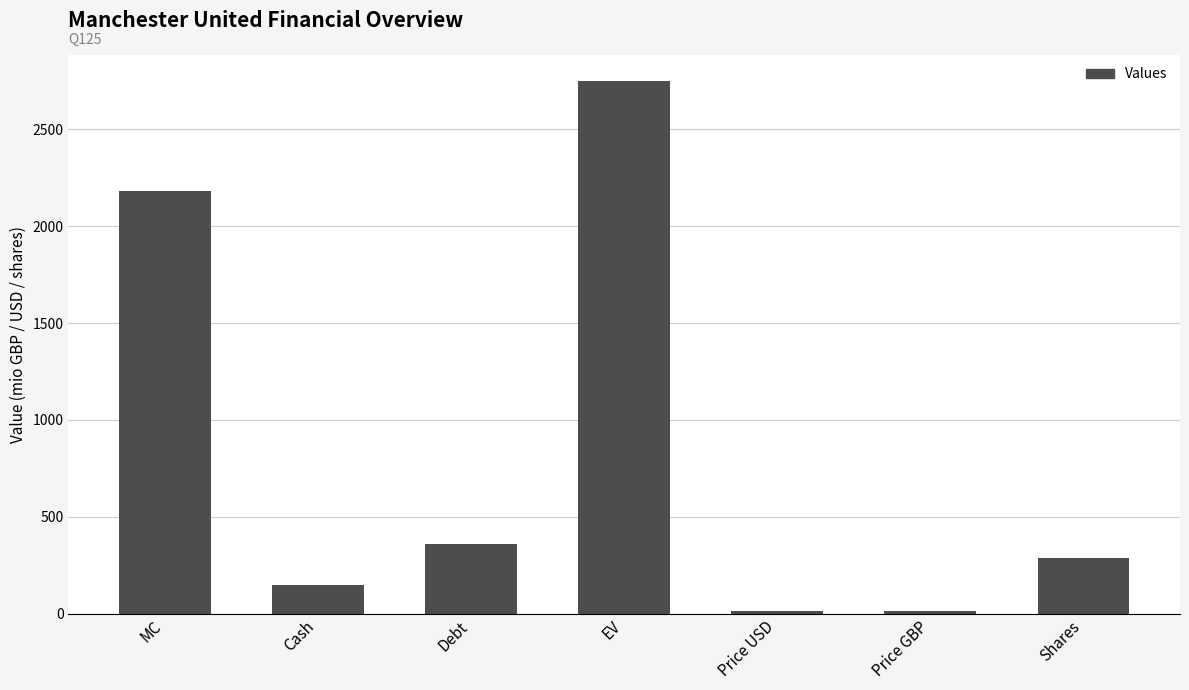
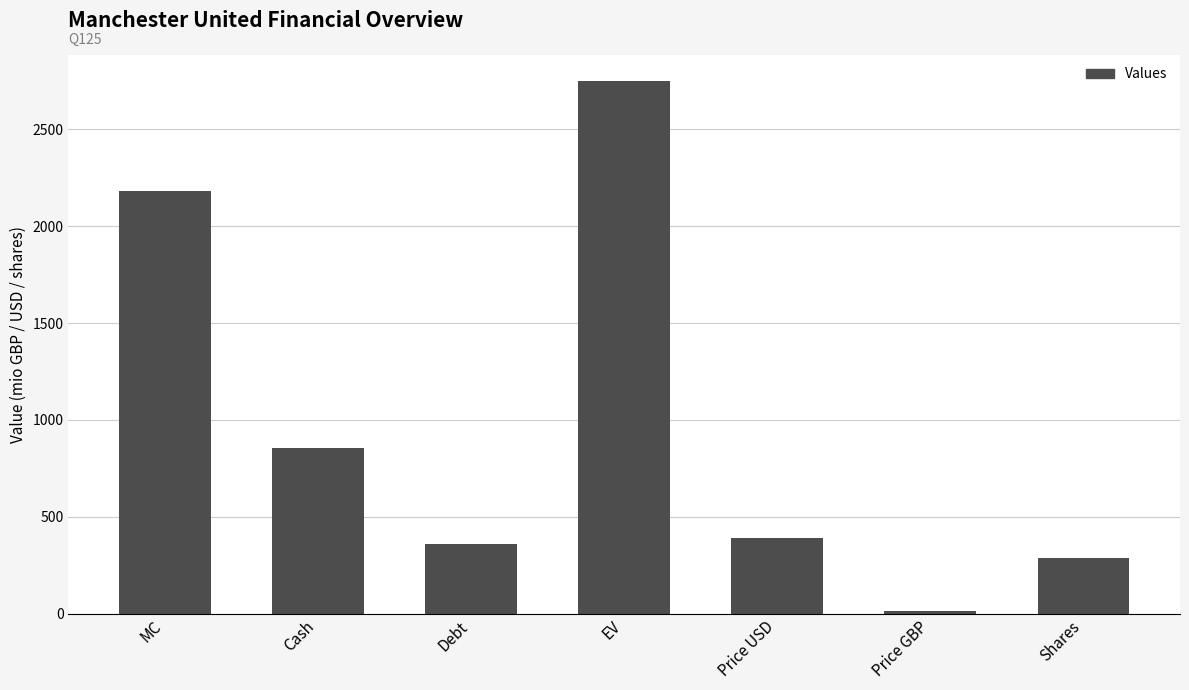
  {
    "MC": 2180,
-   "Cash": 150,
+   "Cash": 860,
    "Debt": 360,
    "EV": 2750,
-   "Price USD": 20,
+   "Price USD": 390,
    "Shares": 290
  }
